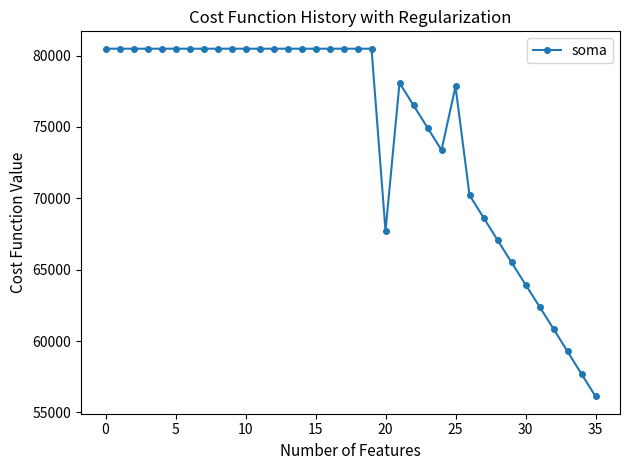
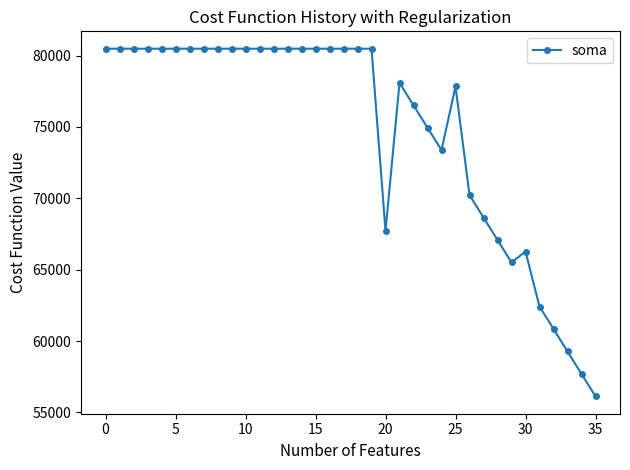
  {
    "0": 80500,
    "5": 80500,
    "10": 80500,
    "15": 80500,
    "20": 67700,
    "25": 77800,
-   "30": 64000,
+   "30": 66300,
    "35": 56100
  }
